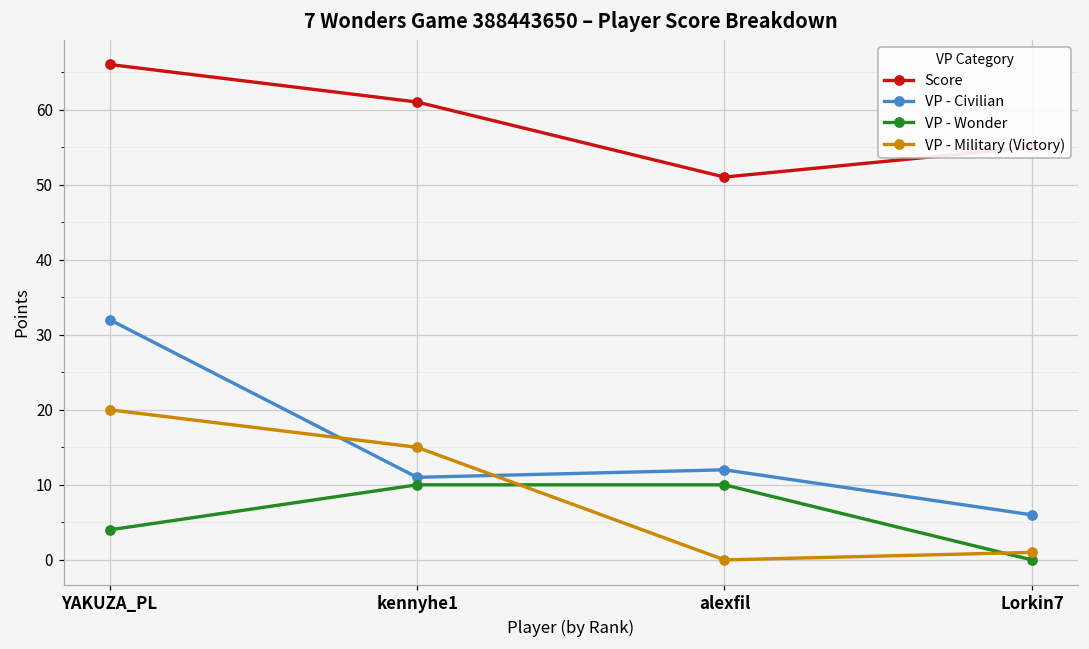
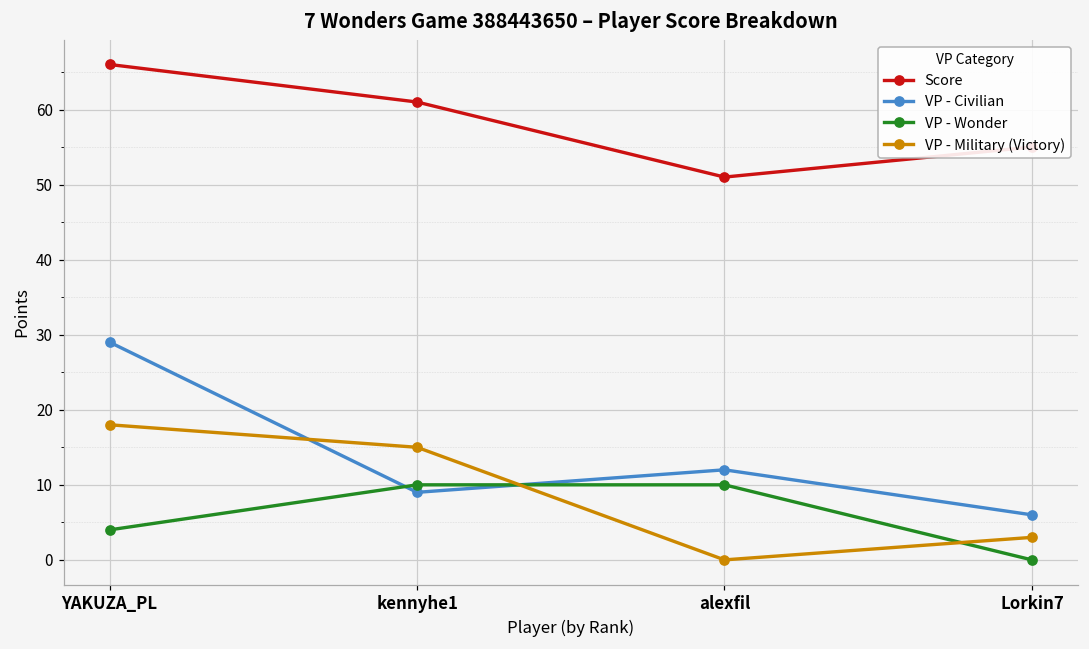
  {
    "Score": {
      "YAKUZA_PL": 66,
      "kennyhe1": 61,
      "alexfil": 51
    },
    "VP - Civilian": {
-     "YAKUZA_PL": 32,
-     "kennyhe1": 11,
+     "YAKUZA_PL": 29,
+     "kennyhe1": 9,
      "alexfil": 12,
      "Lorkin7": 6
    },
    "VP - Wonder": {
      "YAKUZA_PL": 4,
      "kennyhe1": 10,
      "alexfil": 10,
      "Lorkin7": 0
    },
    "VP - Military (Victory)": {
-     "YAKUZA_PL": 20,
+     "YAKUZA_PL": 18,
      "kennyhe1": 15,
      "alexfil": 0,
-     "Lorkin7": 1
+     "Lorkin7": 3
    }
  }
